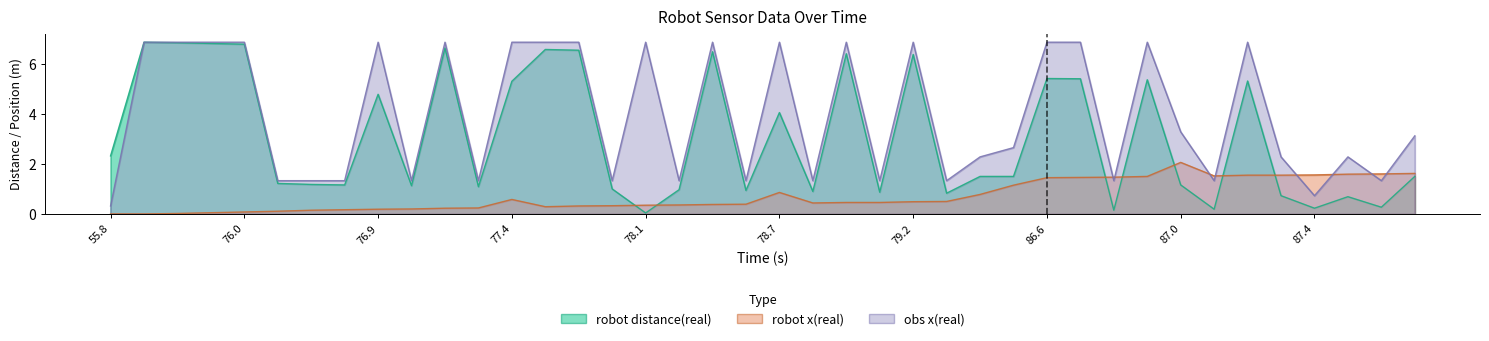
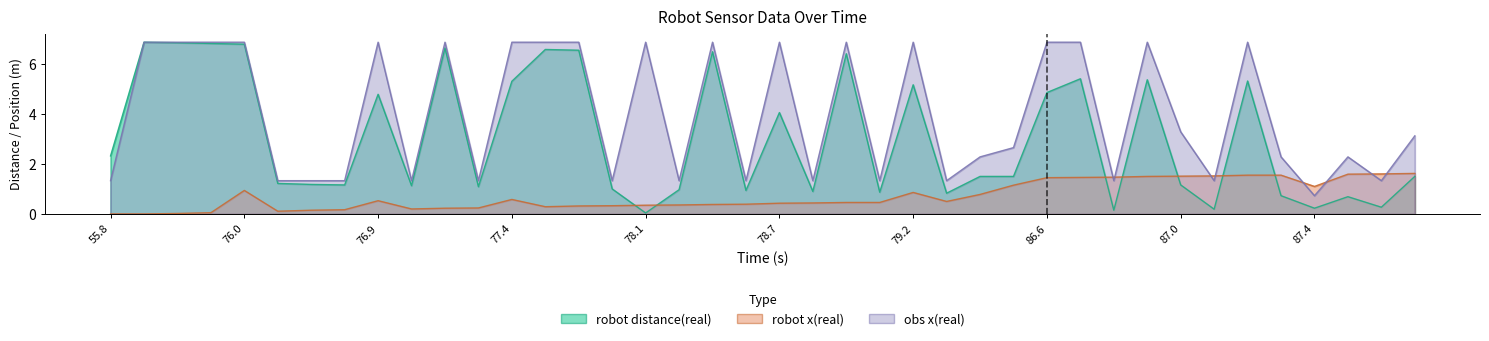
  {
    "robot distance(real)": {
      "55.8": 2.3,
      "76.9": 4.8,
      "77.4": 5.3,
      "78.1": 0.0,
      "78.7": 4.1,
-     "79.2": 6.4,
-     "86.6": 5.4,
+     "79.2": 5.2,
+     "86.6": 4.9,
      "87.0": 1.2,
      "87.4": 0.2
    },
    "robot x(real)": {
      "55.8": 0.0,
-     "76.0": 0.1,
-     "76.9": 0.2,
+     "76.0": 0.9,
+     "76.9": 0.5,
      "77.4": 0.6,
      "78.1": 0.4,
-     "78.7": 0.9,
-     "79.2": 0.5,
+     "78.7": 0.4,
+     "79.2": 0.9,
      "86.6": 1.5,
-     "87.0": 2.1,
-     "87.4": 1.6
+     "87.0": 1.5,
+     "87.4": 1.1
    },
    "obs x(real)": {
-     "55.8": 0.3,
+     "55.8": 1.3,
      "76.9": 6.9,
      "77.4": 6.9,
      "78.1": 6.9,
      "78.7": 6.9,
      "79.2": 6.9,
      "86.6": 6.9,
      "87.0": 3.3,
      "87.4": 0.7
    }
  }
